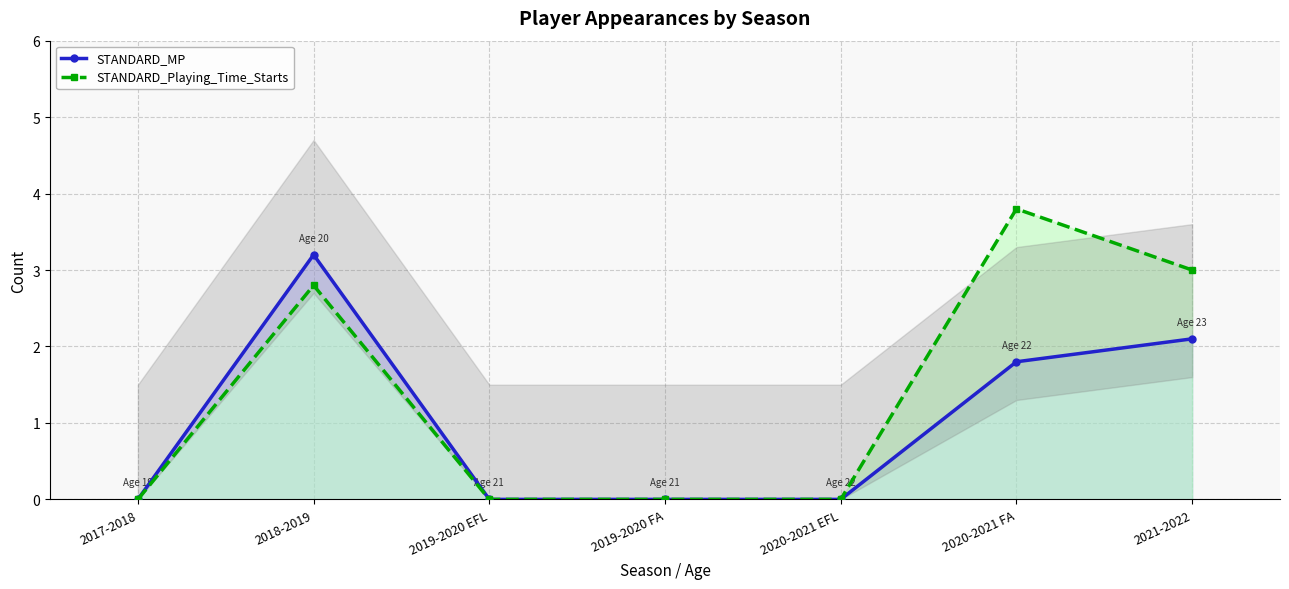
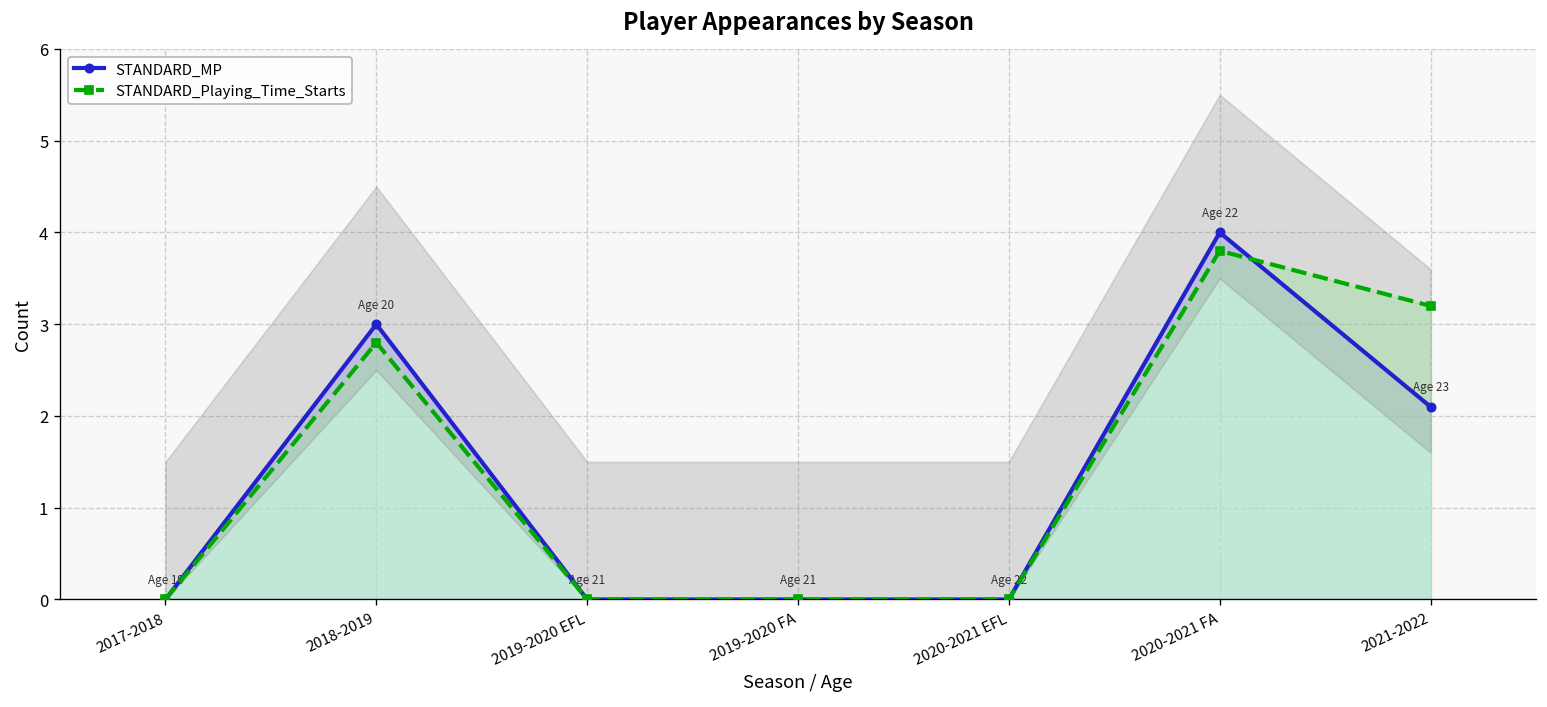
  {
    "STANDARD_MP": {
-     "2018-2019": 3.2,
-     "2020-2021 FA": 1.8
+     "2018-2019": 3.0,
+     "2020-2021 FA": 4.0
    },
    "STANDARD_Playing_Time_Starts": {
      "2018-2019": 2.8,
      "2020-2021 FA": 3.8,
-     "2021-2022": 3.0
+     "2021-2022": 3.2
    }
  }
